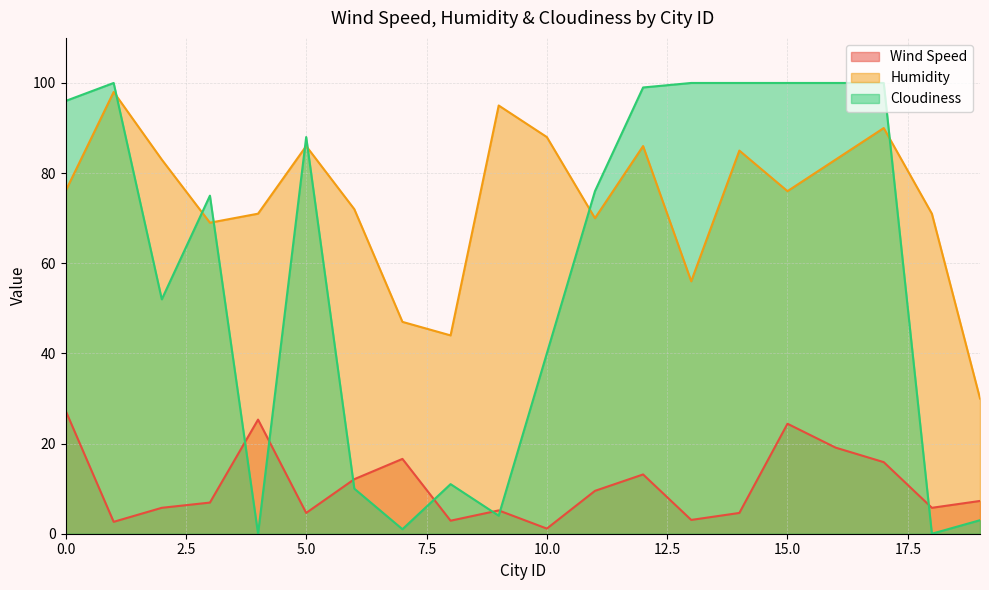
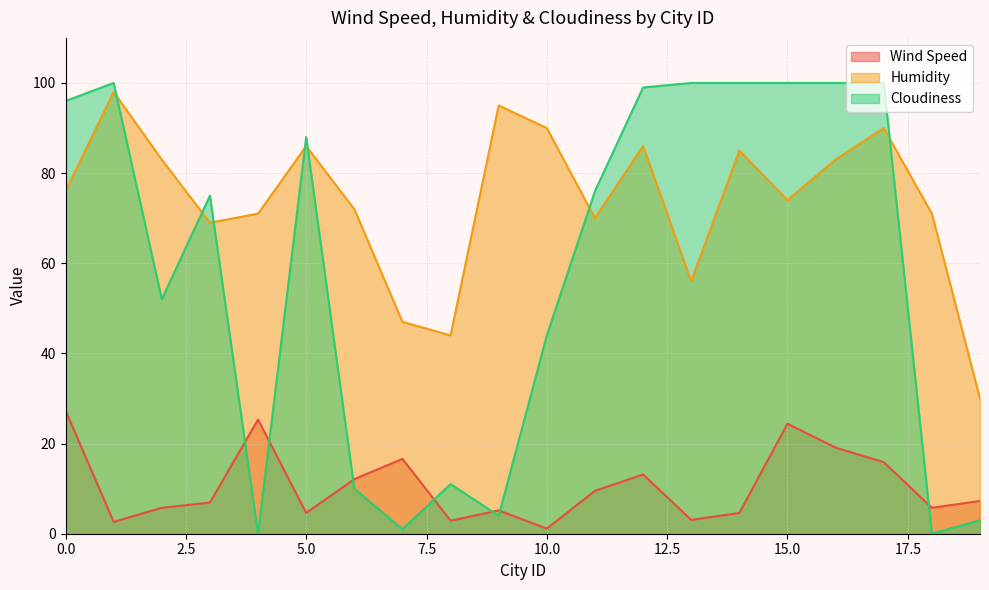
  {
    "Wind Speed": {
      "0.0": 27,
      "5.0": 5,
      "10.0": 1,
      "15.0": 24
    },
    "Humidity": {
      "0.0": 76,
      "5.0": 86,
-     "10.0": 88,
-     "15.0": 76
+     "10.0": 90,
+     "15.0": 74
    },
    "Cloudiness": {
      "0.0": 96,
      "5.0": 88,
-     "10.0": 40,
+     "10.0": 44,
      "15.0": 100
    }
  }
